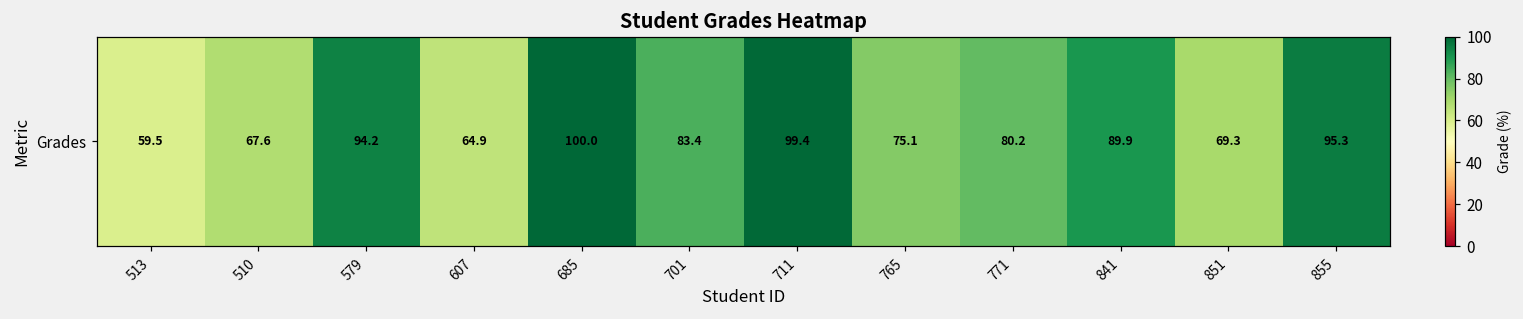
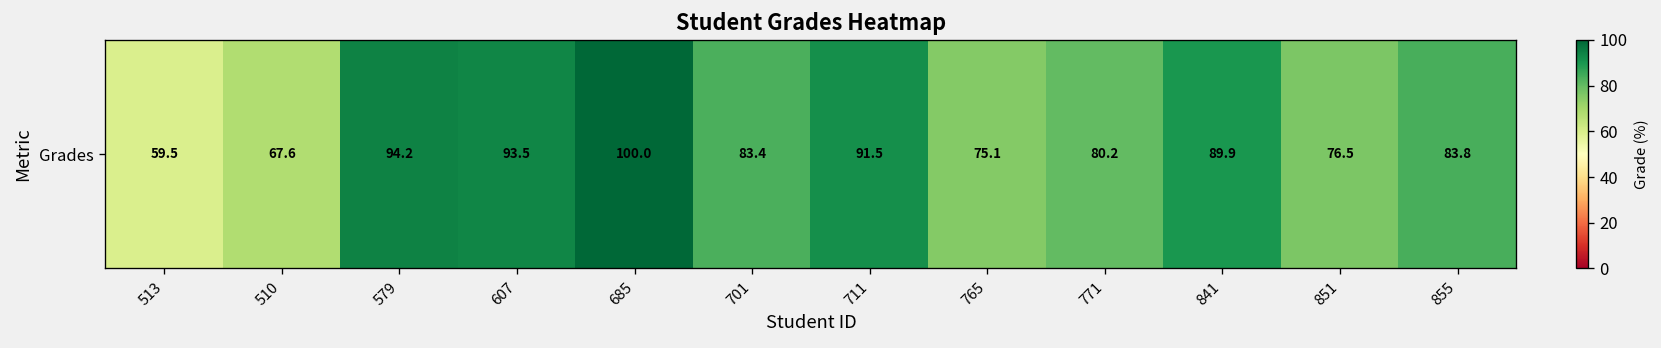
  {
    "Grades": {
      "513": 59.5,
      "510": 67.6,
      "579": 94.2,
-     "607": 64.9,
+     "607": 93.5,
      "685": 100.0,
      "701": 83.4,
-     "711": 99.4,
+     "711": 91.5,
      "765": 75.1,
      "771": 80.2,
      "841": 89.9,
-     "851": 69.3,
-     "855": 95.3
+     "851": 76.5,
+     "855": 83.8
    }
  }
